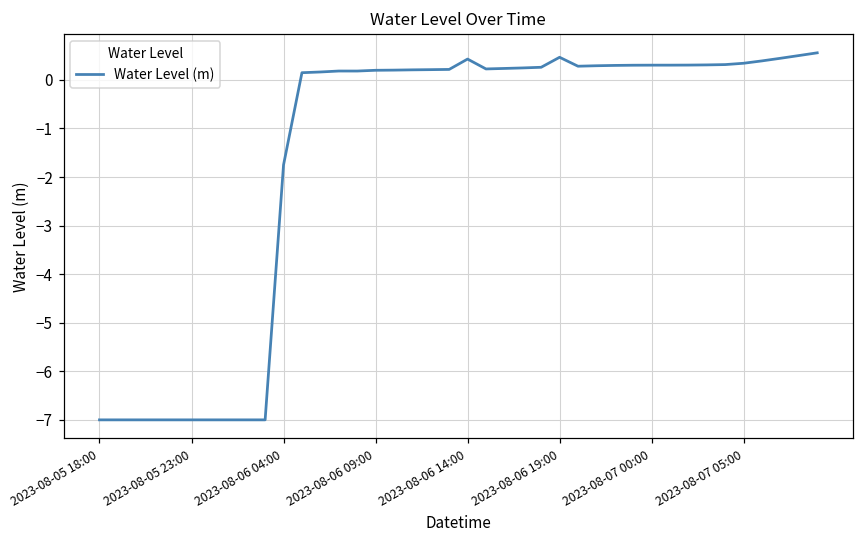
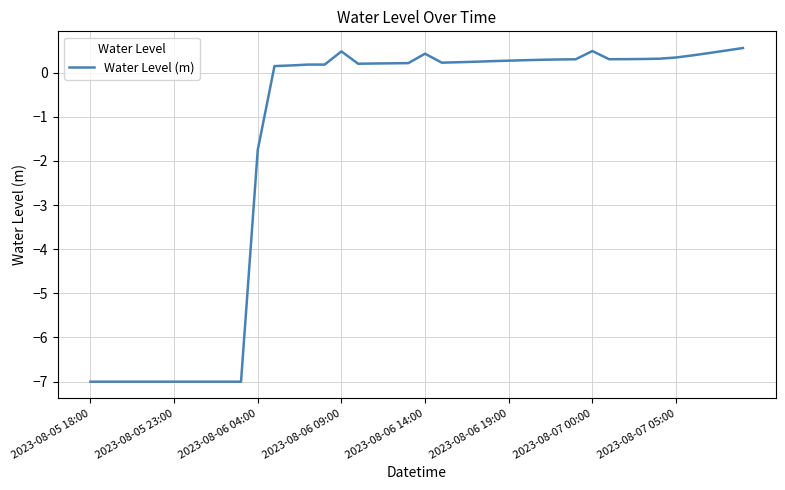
  {
    "2023-08-05 18:00": -7.0,
    "2023-08-05 23:00": -7.0,
    "2023-08-06 04:00": -1.8,
-   "2023-08-06 09:00": 0.2,
+   "2023-08-06 09:00": 0.5,
    "2023-08-06 14:00": 0.4,
-   "2023-08-06 19:00": 0.5,
-   "2023-08-07 00:00": 0.3,
+   "2023-08-06 19:00": 0.3,
+   "2023-08-07 00:00": 0.5,
    "2023-08-07 05:00": 0.3
  }
